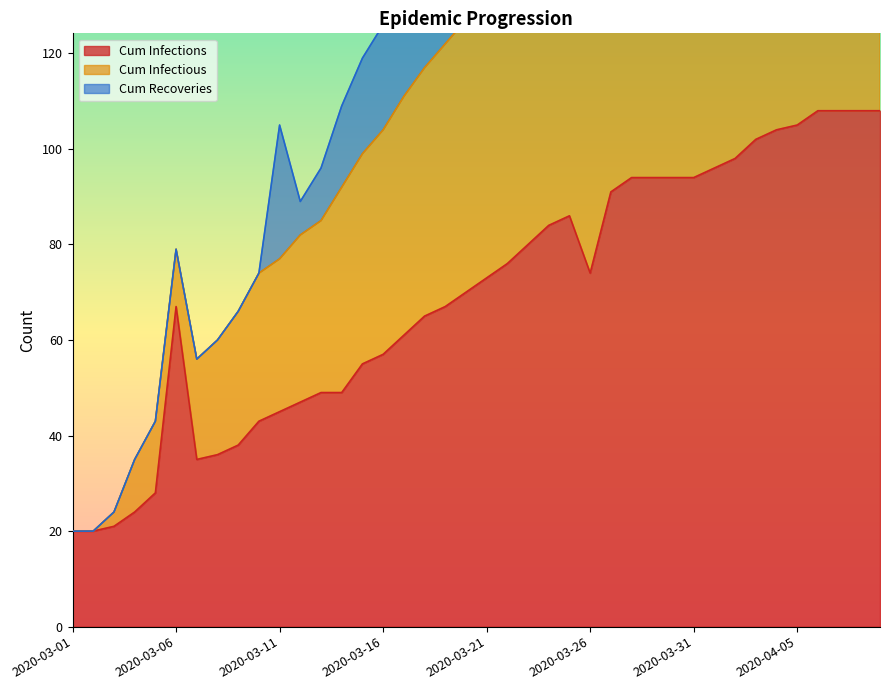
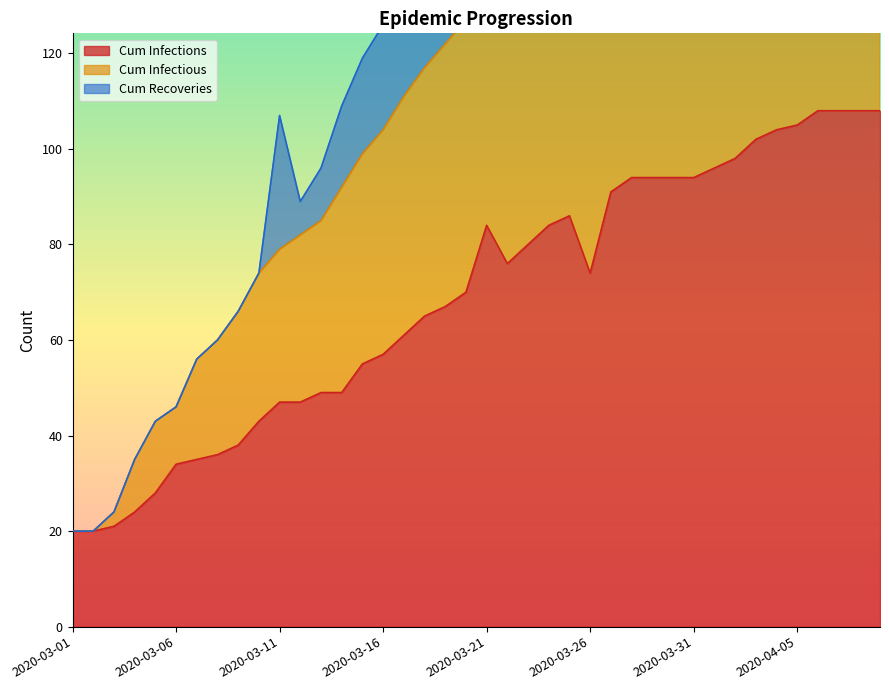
  {
    "Cum Infections": {
-     "2020-03-06": 67,
-     "2020-03-11": 45,
+     "2020-03-06": 34,
+     "2020-03-11": 47,
      "2020-03-16": 57,
-     "2020-03-21": 73,
+     "2020-03-21": 84,
      "2020-03-26": 74,
      "2020-03-31": 94,
      "2020-04-05": 105
    },
    "Cum Infectious": {
      "2020-03-11": 32,
      "2020-03-16": 47
    },
    "Cum Recoveries": {
      "2020-03-11": 28
    }
  }
